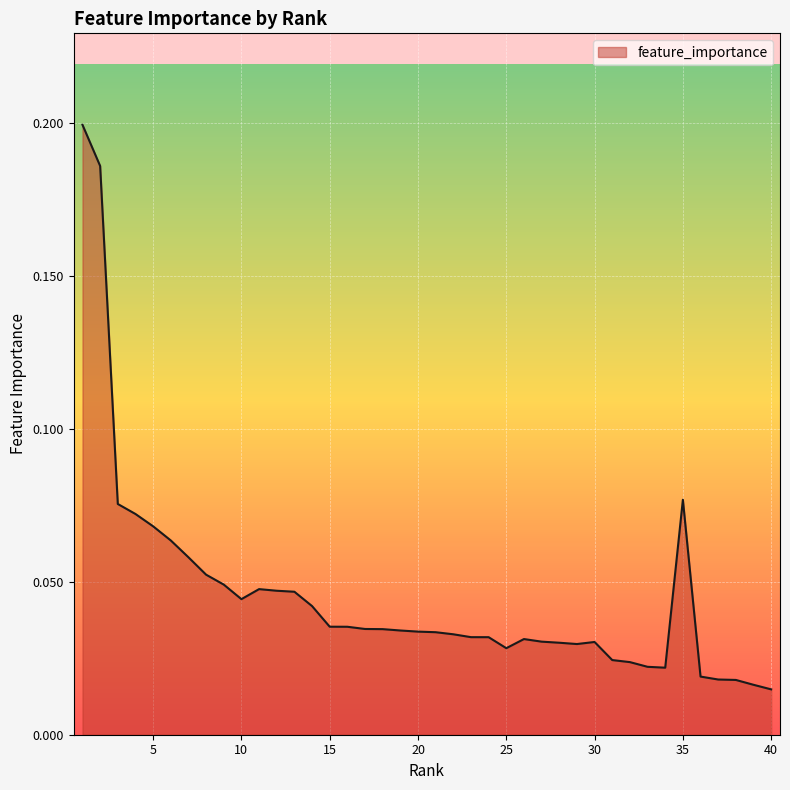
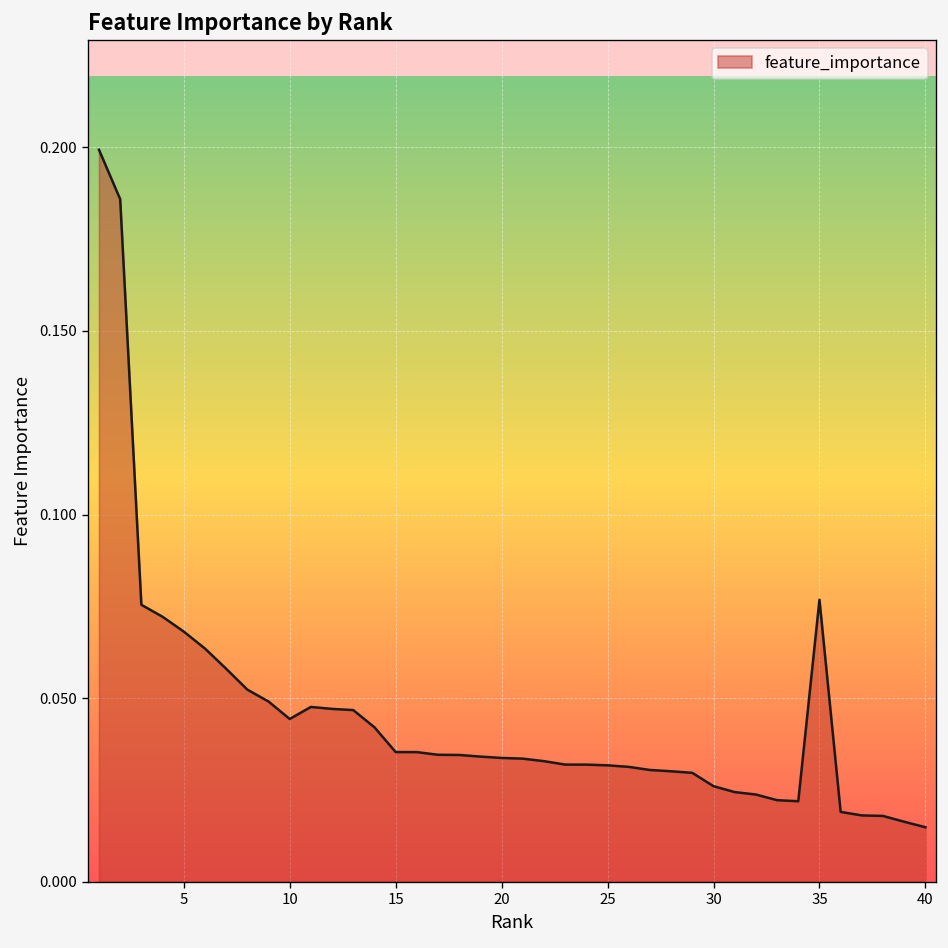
  {
    "5": 0.068,
    "10": 0.044,
    "15": 0.035,
    "20": 0.034,
-   "25": 0.028,
-   "30": 0.030,
+   "25": 0.032,
+   "30": 0.026,
    "35": 0.077,
    "40": 0.015
  }
